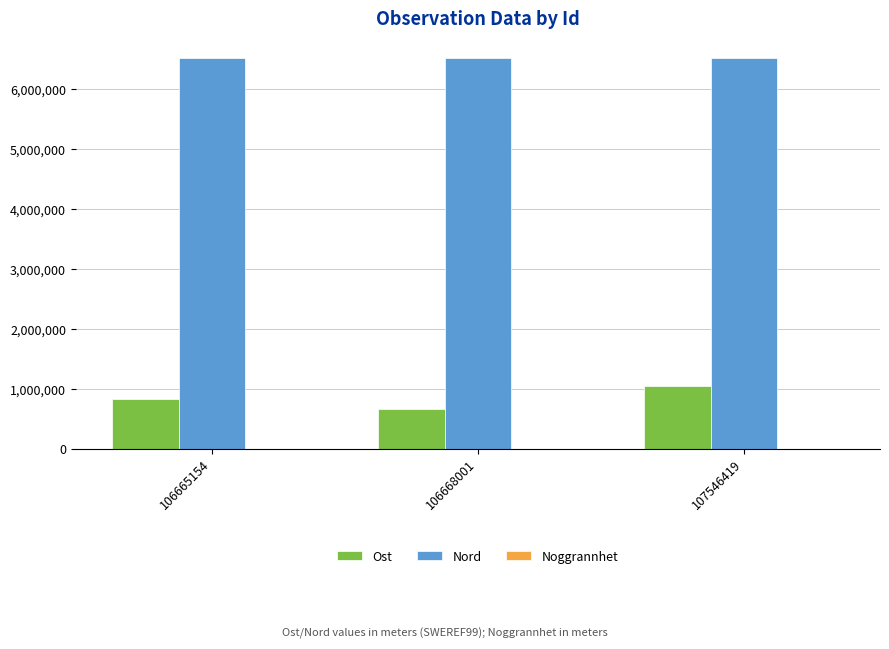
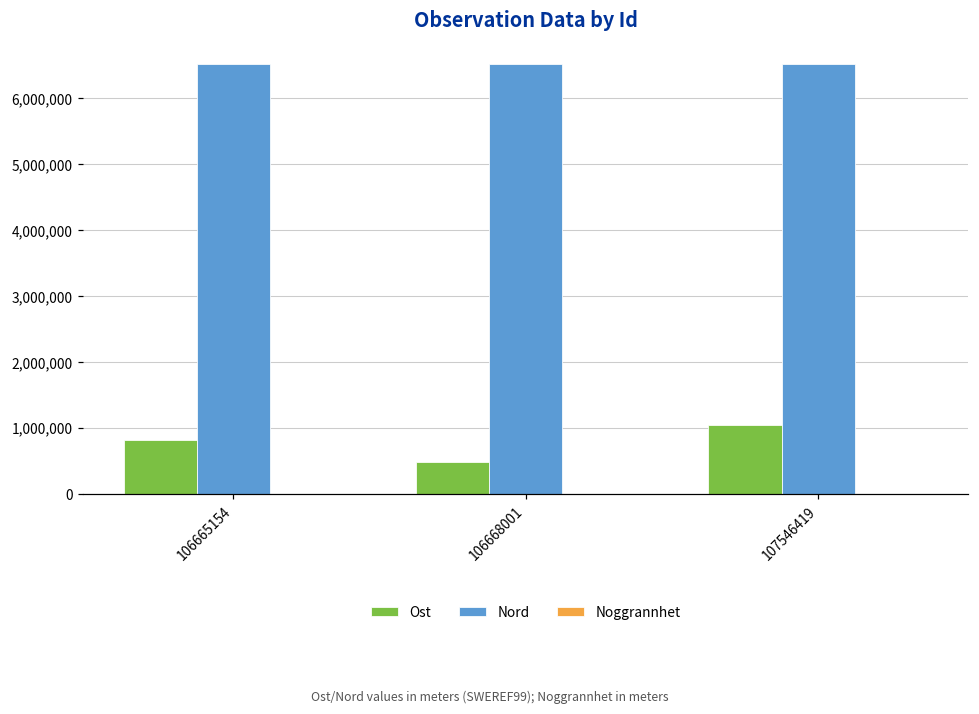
  {
    "Ost": {
      "106665154": "800,000",
-     "106668001": "700,000",
+     "106668001": "500,000",
      "107546419": "1,000,000"
    },
    "Nord": {
      "106665154": "6,500,000",
      "106668001": "6,500,000",
      "107546419": "6,500,000"
    }
  }
